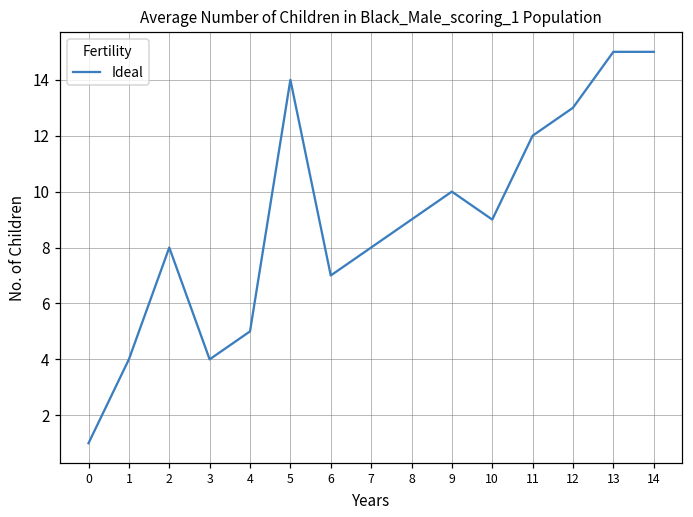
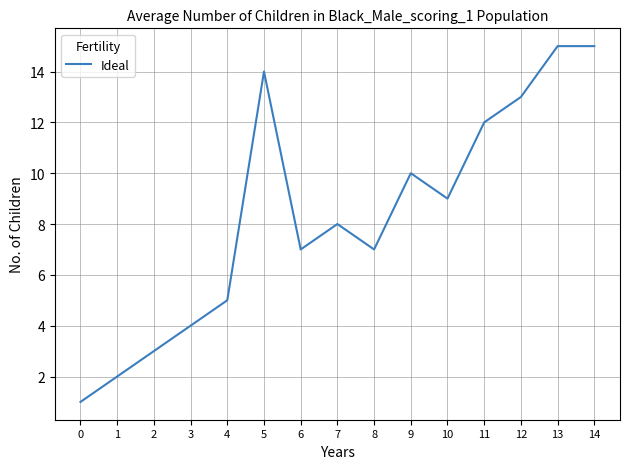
  {
    "0": 1,
-   "1": 4,
-   "2": 8,
+   "1": 2,
+   "2": 3,
    "3": 4,
    "4": 5,
    "5": 14,
    "6": 7,
    "7": 8,
-   "8": 9,
+   "8": 7,
    "9": 10,
    "10": 9,
    "11": 12,
    "12": 13,
    "13": 15,
    "14": 15
  }
